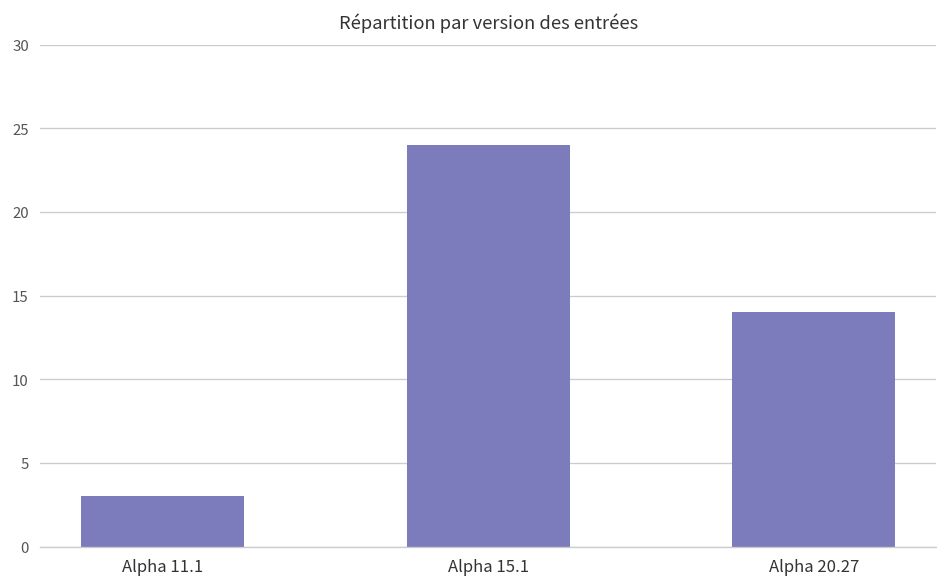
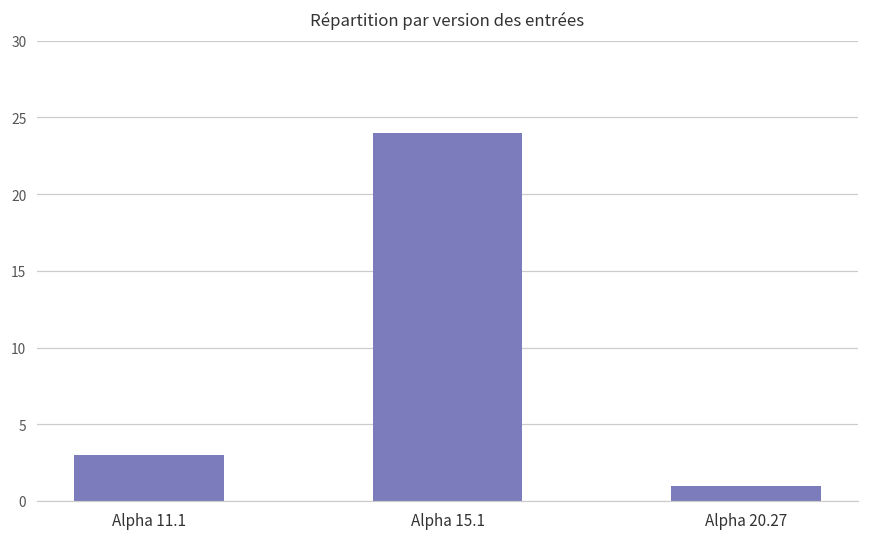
  {
    "Alpha 11.1": 3,
    "Alpha 15.1": 24,
-   "Alpha 20.27": 14
+   "Alpha 20.27": 1
  }
